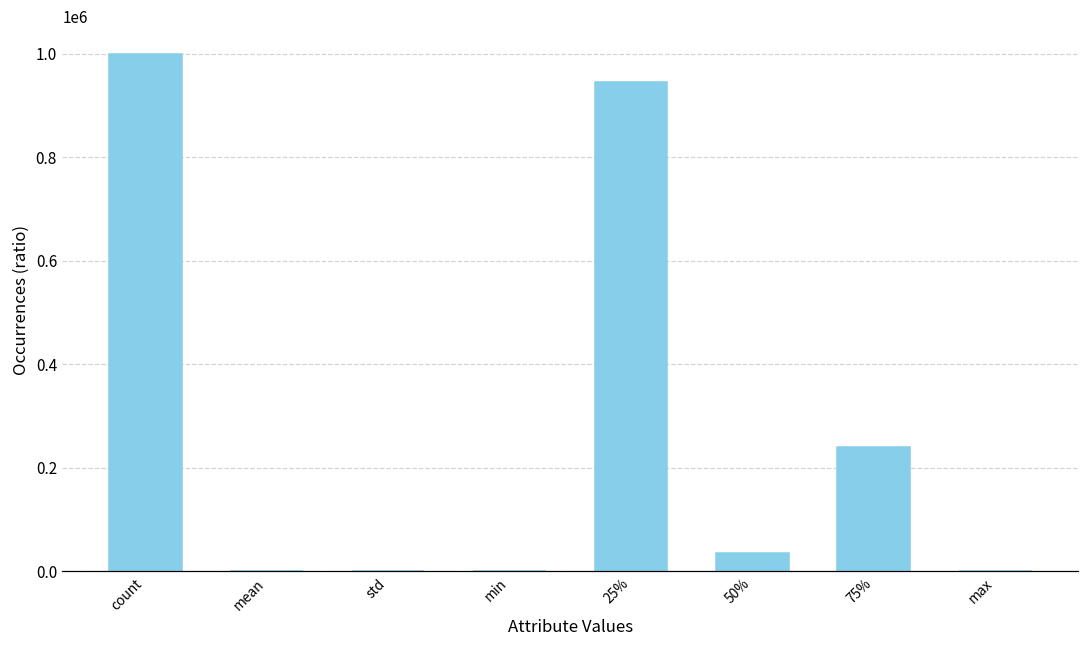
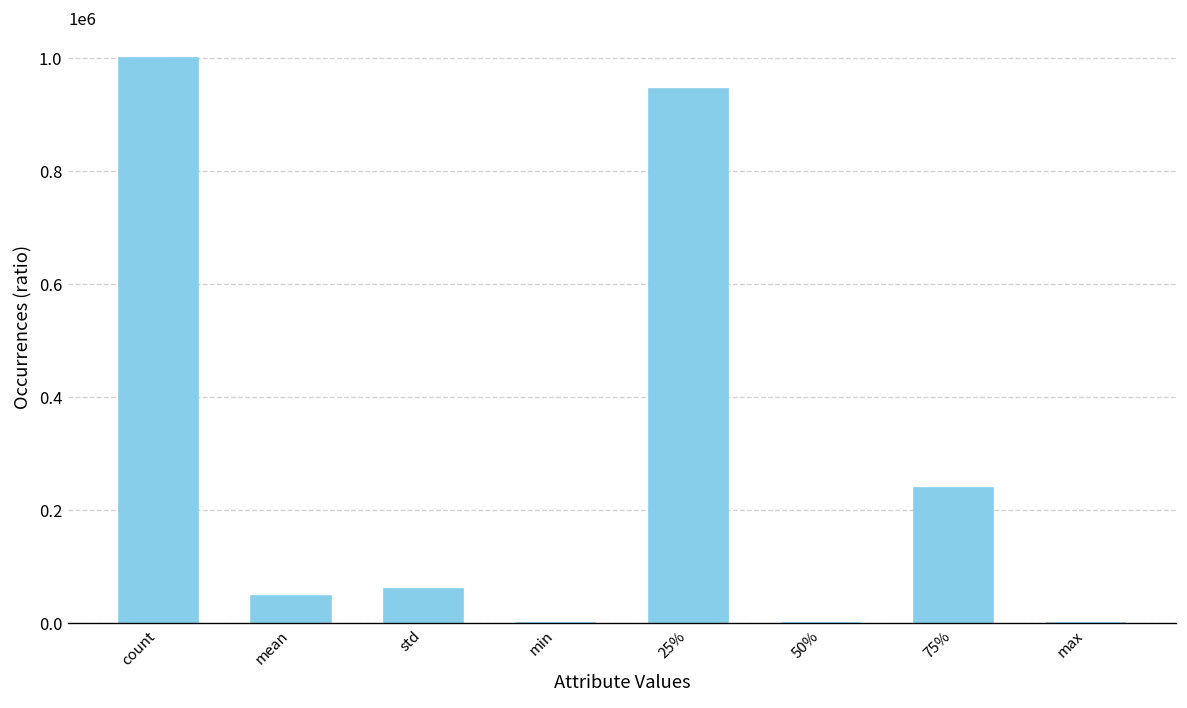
  {
    "count": 1000000,
-   "mean": 0,
-   "std": 0,
+   "mean": 50000,
+   "std": 60000,
    "25%": 950000,
-   "50%": 40000,
+   "50%": 0,
    "75%": 240000
  }
